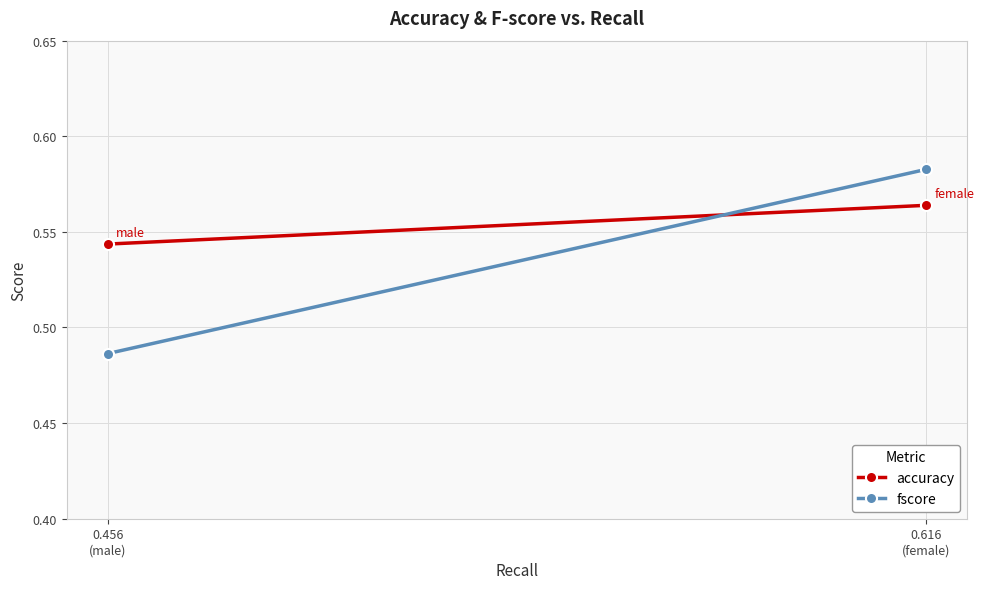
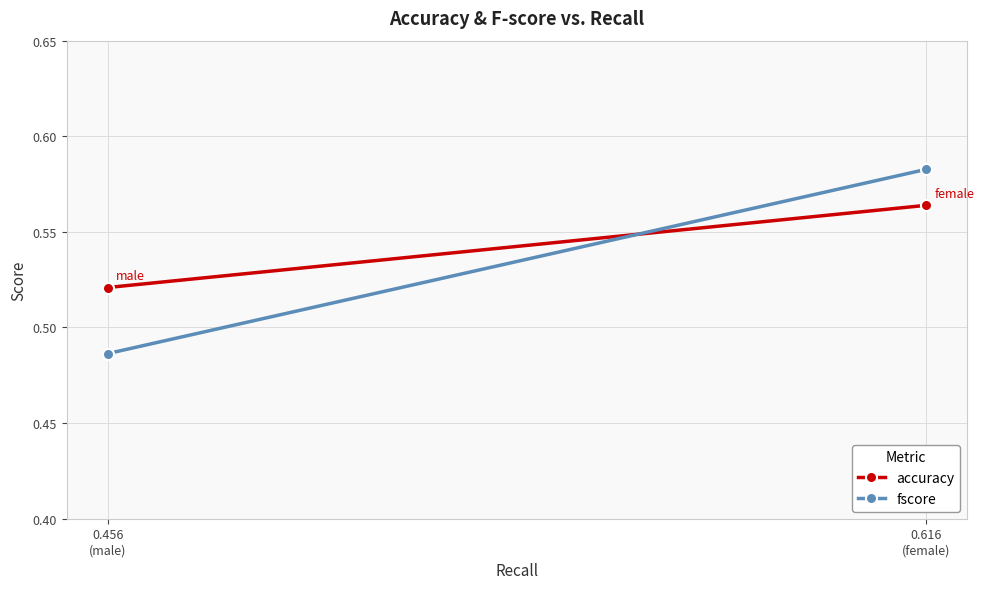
  {
    "accuracy": {
-     "0.456 (male)": 0.544,
+     "0.456 (male)": 0.521,
      "0.616 (female)": 0.564
    },
    "fscore": {
      "0.456 (male)": 0.486,
      "0.616 (female)": 0.583
    }
  }
